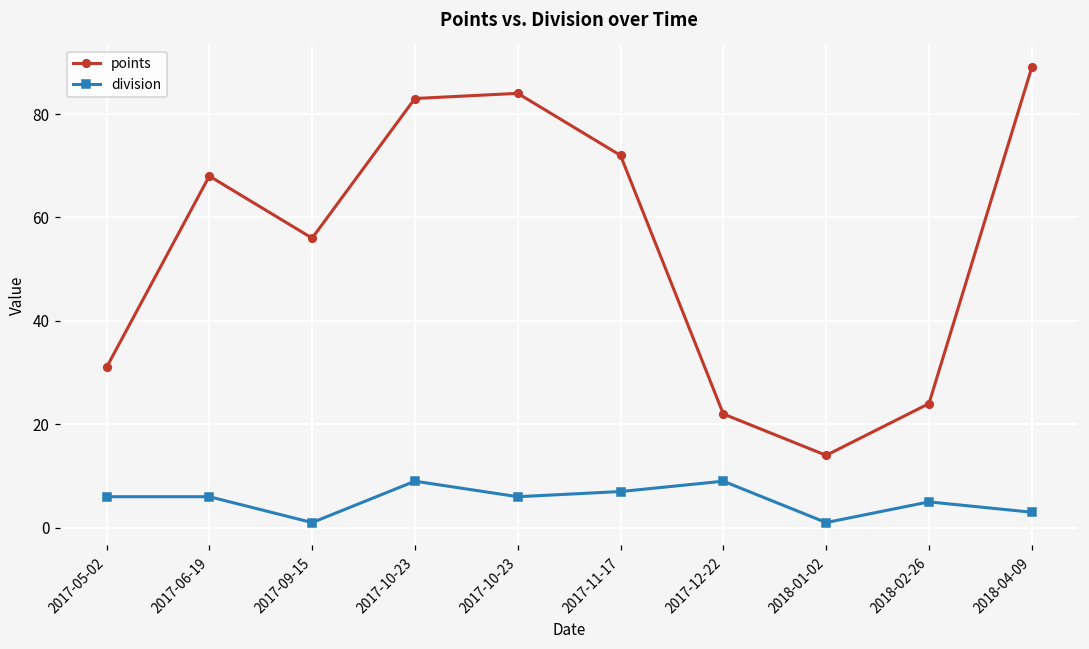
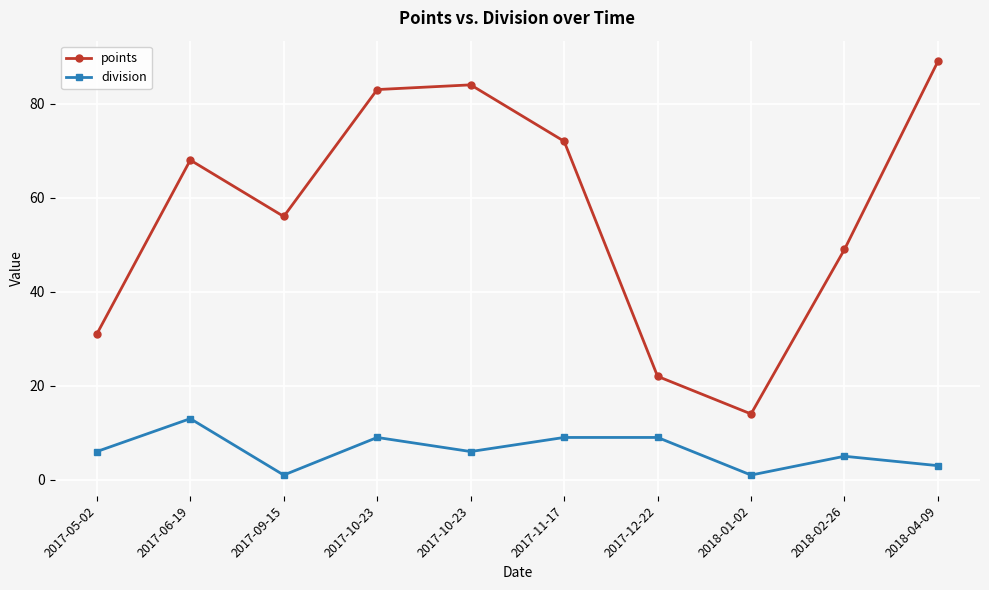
  {
    "points": {
      "2017-05-02": 31,
      "2017-06-19": 68,
      "2017-09-15": 56,
      "2017-11-17": 72,
      "2017-12-22": 22,
      "2018-01-02": 14,
-     "2018-02-26": 24,
+     "2018-02-26": 49,
      "2018-04-09": 89
    },
    "division": {
      "2017-05-02": 6,
-     "2017-06-19": 6,
+     "2017-06-19": 13,
      "2017-09-15": 1,
-     "2017-11-17": 7,
+     "2017-11-17": 9,
      "2017-12-22": 9,
      "2018-01-02": 1,
      "2018-02-26": 5,
      "2018-04-09": 3
    }
  }
